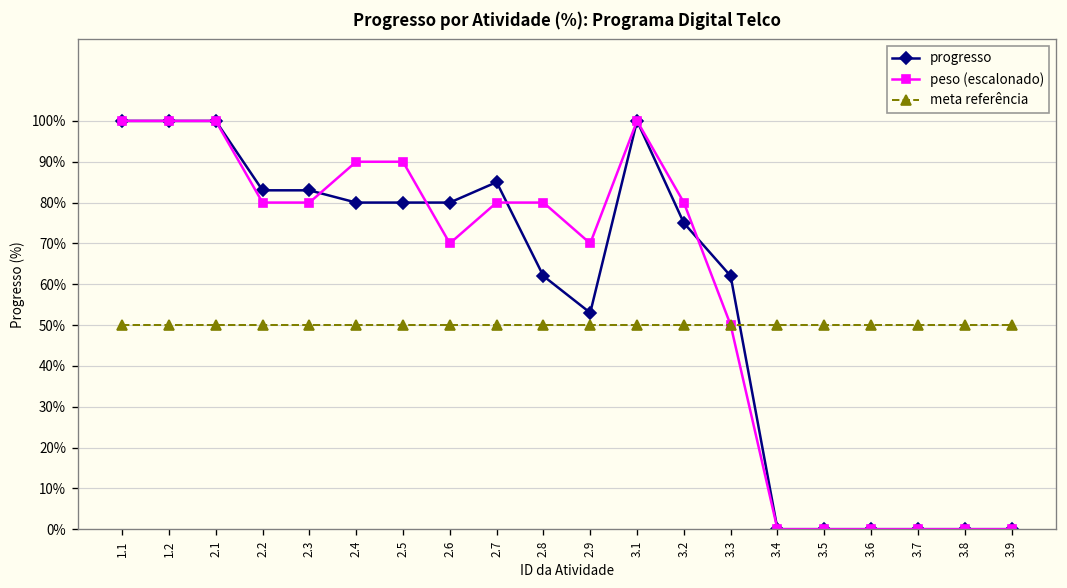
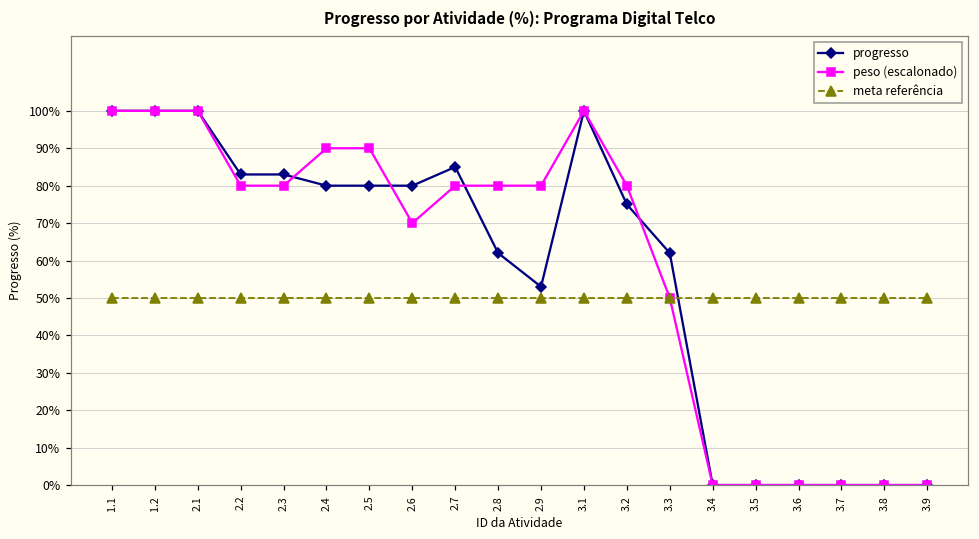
  {
    "progresso": {
      "2.2": "83%",
      "2.3": "83%",
      "2.4": "80%",
      "2.5": "80%",
      "2.6": "80%",
      "2.7": "85%",
      "2.8": "62%",
      "2.9": "53%",
      "3.2": "75%",
      "3.3": "62%"
    },
    "peso (escalonado)": {
      "2.2": "80%",
      "2.3": "80%",
      "2.4": "90%",
      "2.5": "90%",
      "2.6": "70%",
      "2.7": "80%",
      "2.8": "80%",
-     "2.9": "70%",
+     "2.9": "80%",
      "3.2": "80%"
    },
    "meta referência": {
      "1.1": "50%",
      "1.2": "50%",
      "2.1": "50%",
      "2.2": "50%",
      "2.3": "50%",
      "2.4": "50%",
      "2.5": "50%",
      "2.6": "50%",
      "2.7": "50%",
      "2.8": "50%",
      "2.9": "50%",
      "3.1": "50%",
      "3.2": "50%",
      "3.4": "50%",
      "3.5": "50%",
      "3.6": "50%",
      "3.7": "50%",
      "3.8": "50%",
      "3.9": "50%"
    }
  }
